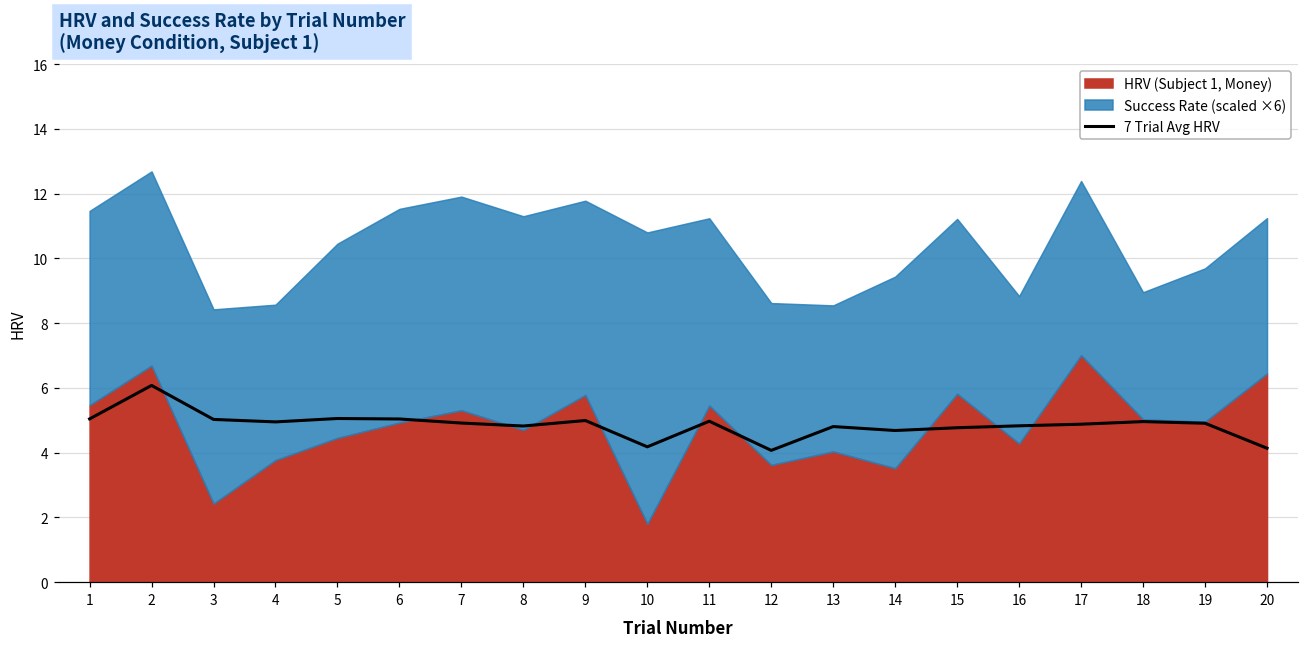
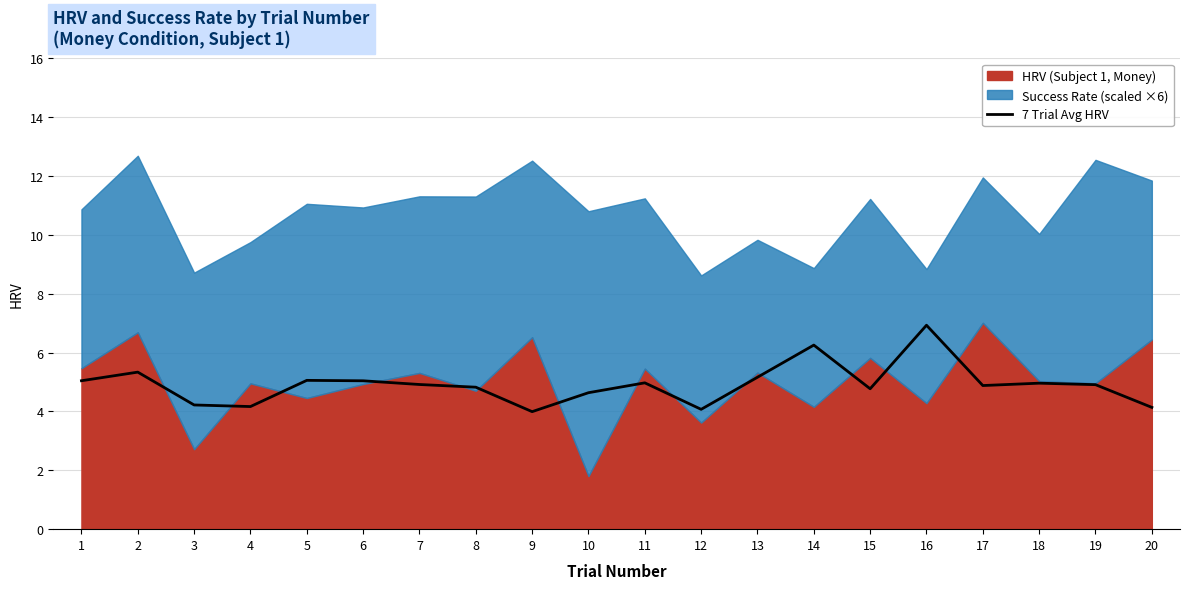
  {
    "7 Trial Avg HRV": {
      "1": 5.0,
-     "2": 6.1,
-     "3": 5.0,
-     "4": 5.0,
+     "2": 5.3,
+     "3": 4.2,
+     "4": 4.2,
      "5": 5.1,
      "6": 5.0,
      "7": 4.9,
      "8": 4.8,
-     "9": 5.0,
-     "10": 4.2,
+     "9": 4.0,
+     "10": 4.6,
      "11": 5.0,
      "12": 4.1,
-     "13": 4.8,
-     "14": 4.7,
+     "13": 5.2,
+     "14": 6.3,
      "15": 4.8,
-     "16": 4.8,
+     "16": 6.9,
      "17": 4.9,
      "20": 4.1
    },
    "HRV (Subject 1, Money)": {
      "1": 5.5,
      "2": 6.7,
-     "3": 2.4,
-     "4": 3.8,
+     "3": 2.7,
+     "4": 5.0,
      "5": 4.5,
      "6": 4.9,
      "7": 5.3,
      "8": 4.7,
-     "9": 5.8,
+     "9": 6.5,
      "10": 1.8,
      "11": 5.5,
      "12": 3.6,
-     "13": 4.0,
-     "14": 3.5,
+     "13": 5.3,
+     "14": 4.2,
      "15": 5.8,
      "16": 4.3,
      "17": 7.0,
      "20": 6.4
    },
    "Success Rate (scaled ×6)": {
-     "1": 6.0,
+     "1": 5.4,
      "2": 6.0,
      "3": 6.0,
      "4": 4.8,
-     "5": 6.0,
-     "6": 6.6,
-     "7": 6.6,
+     "5": 6.6,
+     "6": 6.0,
+     "7": 6.0,
      "8": 6.6,
      "9": 6.0,
      "10": 9.0,
      "11": 5.8,
      "12": 5.0,
      "13": 4.5,
-     "14": 5.9,
+     "14": 4.7,
      "15": 5.4,
      "16": 4.6,
-     "17": 5.4,
-     "18": 3.9,
-     "19": 4.7,
-     "20": 4.8
+     "17": 4.9,
+     "18": 5.0,
+     "19": 7.6,
+     "20": 5.4
    }
  }
